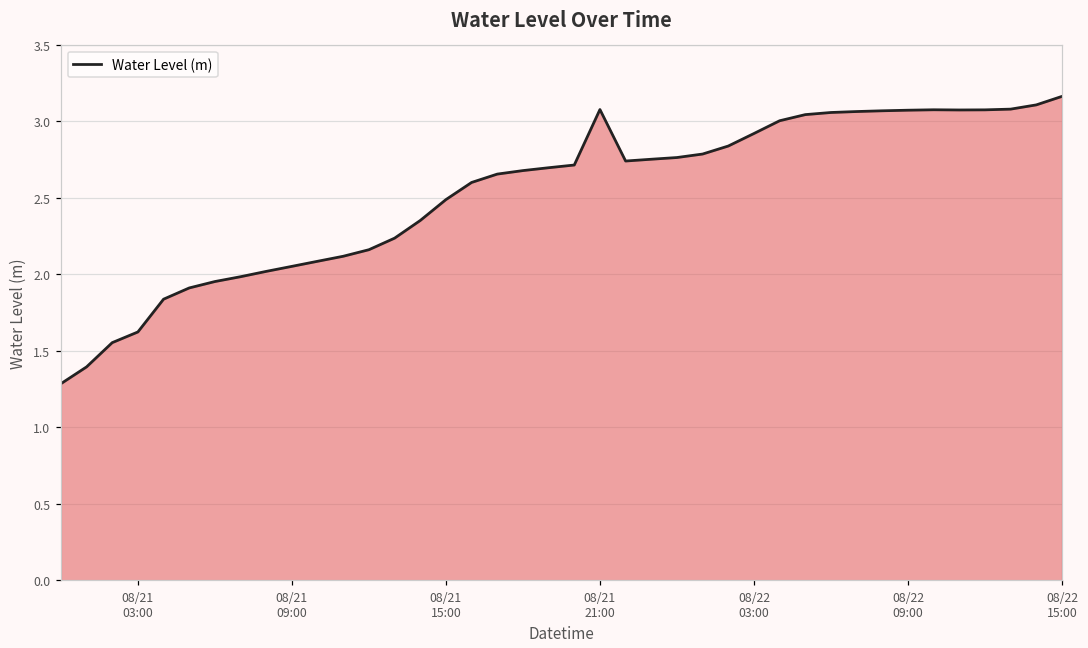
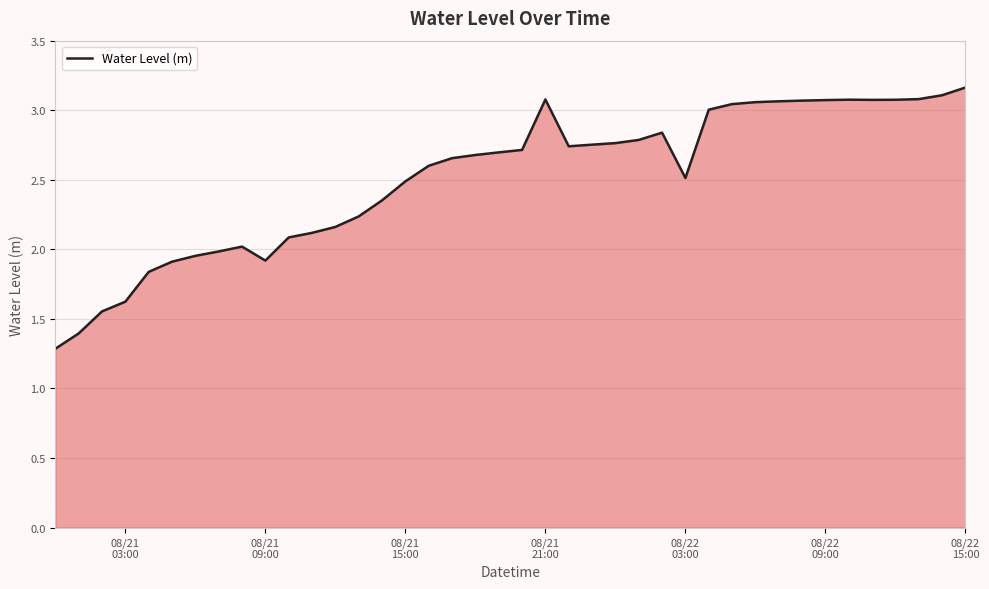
  {
    "08/21 03:00": 1.62,
-   "08/21 09:00": 2.05,
+   "08/21 09:00": 1.92,
    "08/21 15:00": 2.49,
    "08/21 21:00": 3.08,
-   "08/22 03:00": 2.92,
+   "08/22 03:00": 2.51,
    "08/22 09:00": 3.07,
    "08/22 15:00": 3.16
  }
